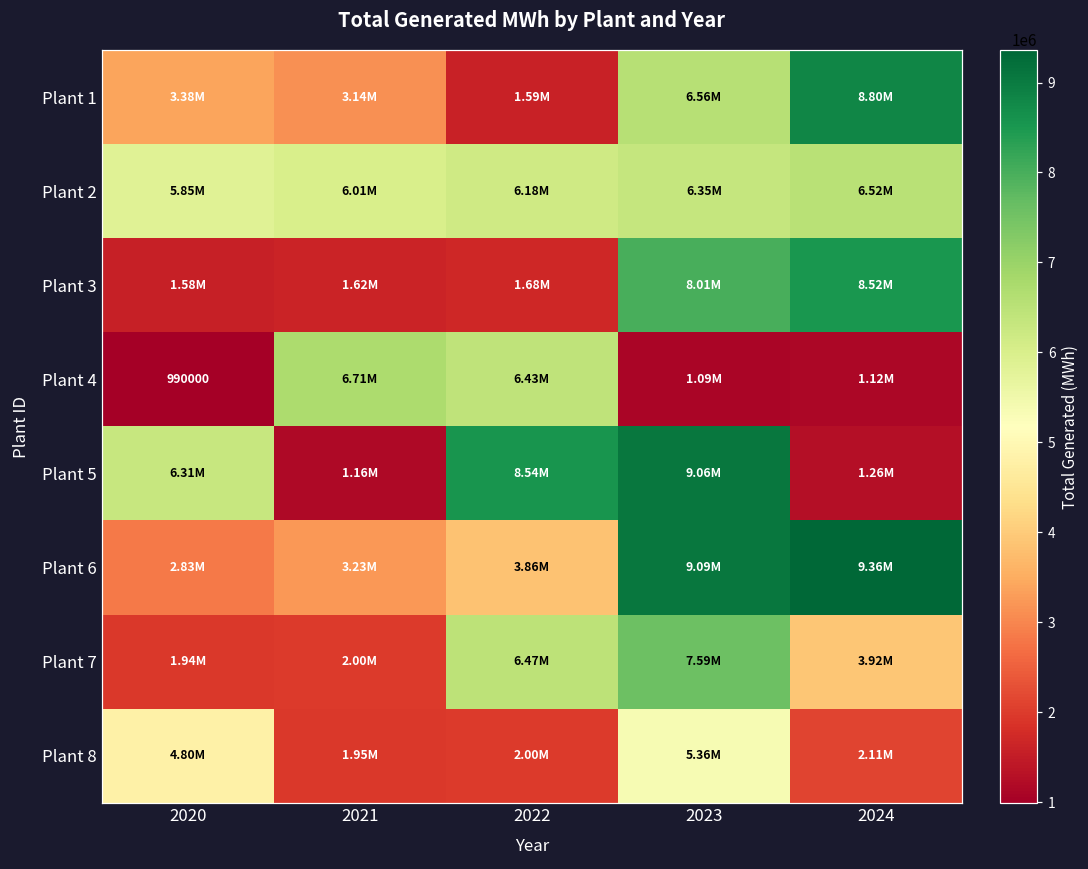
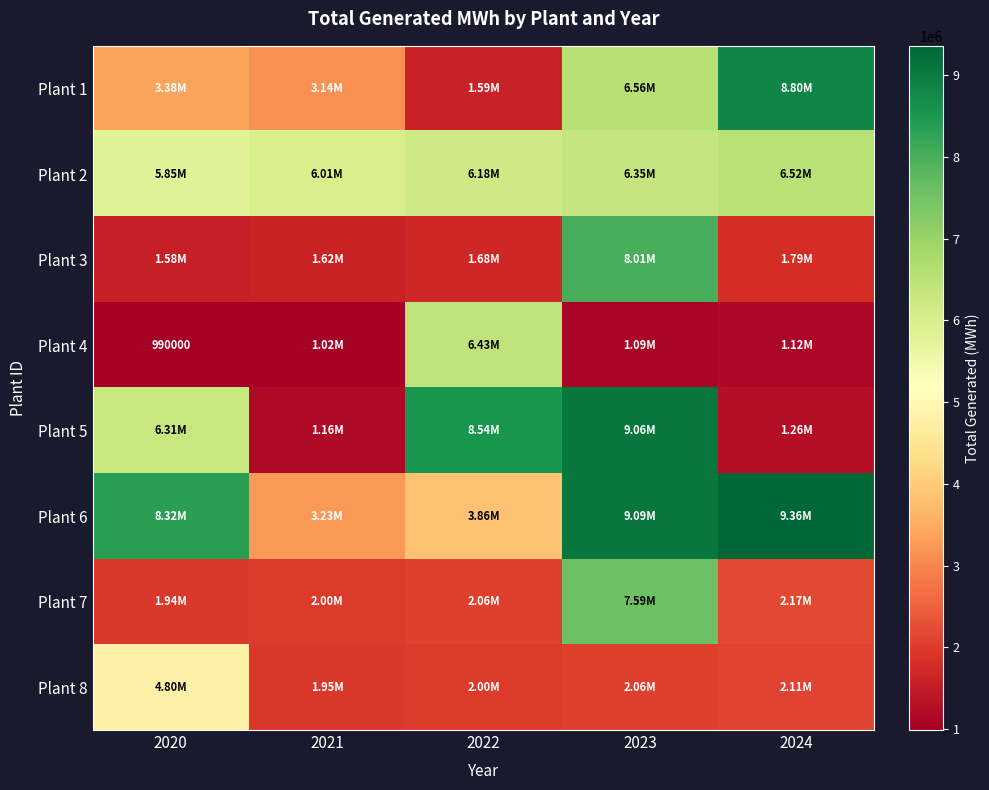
  {
    "Plant 1": {
      "2020": "3.38M",
      "2021": "3.14M",
      "2022": "1.59M",
      "2023": "6.56M",
      "2024": "8.80M"
    },
    "Plant 2": {
      "2020": "5.85M",
      "2021": "6.01M",
      "2022": "6.18M",
      "2023": "6.35M",
      "2024": "6.52M"
    },
    "Plant 3": {
      "2020": "1.58M",
      "2021": "1.62M",
      "2022": "1.68M",
      "2023": "8.01M",
-     "2024": "8.52M"
+     "2024": "1.79M"
    },
    "Plant 4": {
      "2020": "990000",
-     "2021": "6.71M",
+     "2021": "1.02M",
      "2022": "6.43M",
      "2023": "1.09M",
      "2024": "1.12M"
    },
    "Plant 5": {
      "2020": "6.31M",
      "2021": "1.16M",
      "2022": "8.54M",
      "2023": "9.06M",
      "2024": "1.26M"
    },
    "Plant 6": {
-     "2020": "2.83M",
+     "2020": "8.32M",
      "2021": "3.23M",
      "2022": "3.86M",
      "2023": "9.09M",
      "2024": "9.36M"
    },
    "Plant 7": {
      "2020": "1.94M",
      "2021": "2.00M",
-     "2022": "6.47M",
+     "2022": "2.06M",
      "2023": "7.59M",
-     "2024": "3.92M"
+     "2024": "2.17M"
    },
    "Plant 8": {
      "2020": "4.80M",
      "2021": "1.95M",
      "2022": "2.00M",
-     "2023": "5.36M",
+     "2023": "2.06M",
      "2024": "2.11M"
    }
  }
